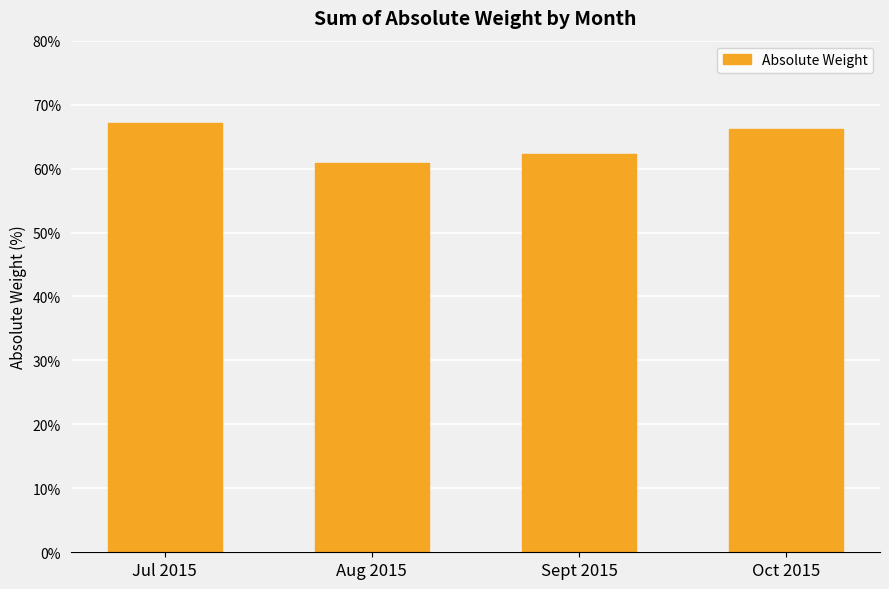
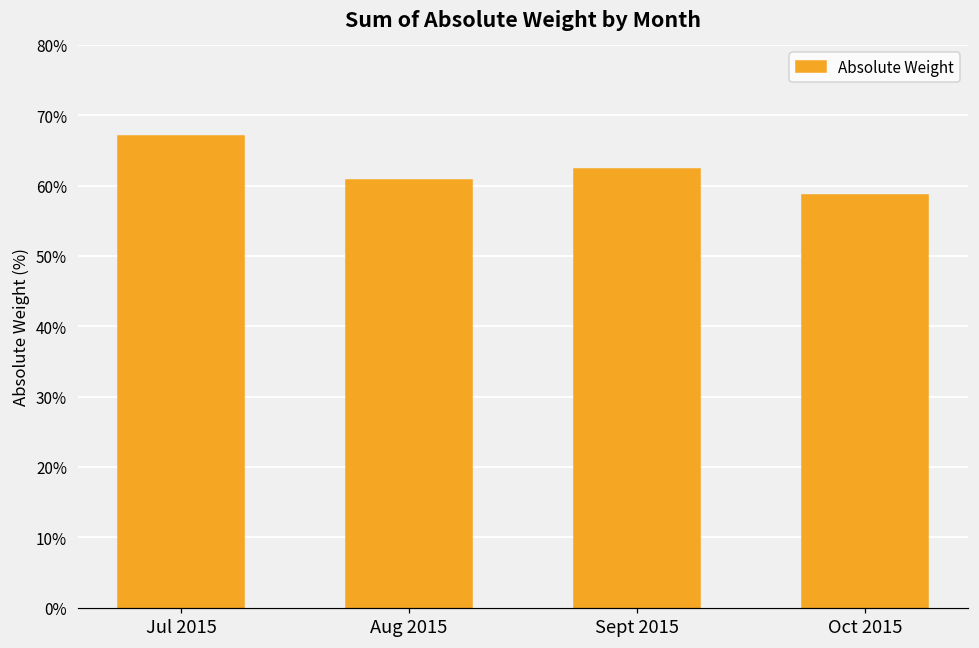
  {
    "Jul 2015": "67%",
    "Aug 2015": "61%",
    "Sept 2015": "62%",
-   "Oct 2015": "66%"
+   "Oct 2015": "59%"
  }
